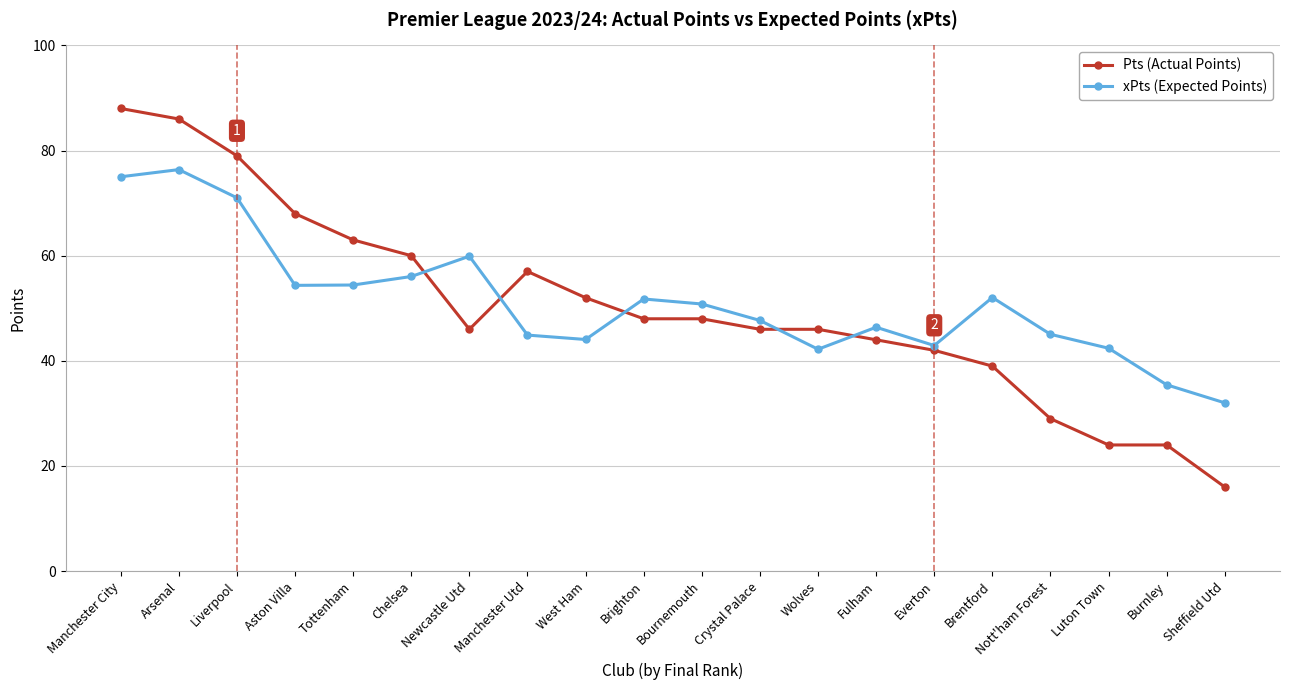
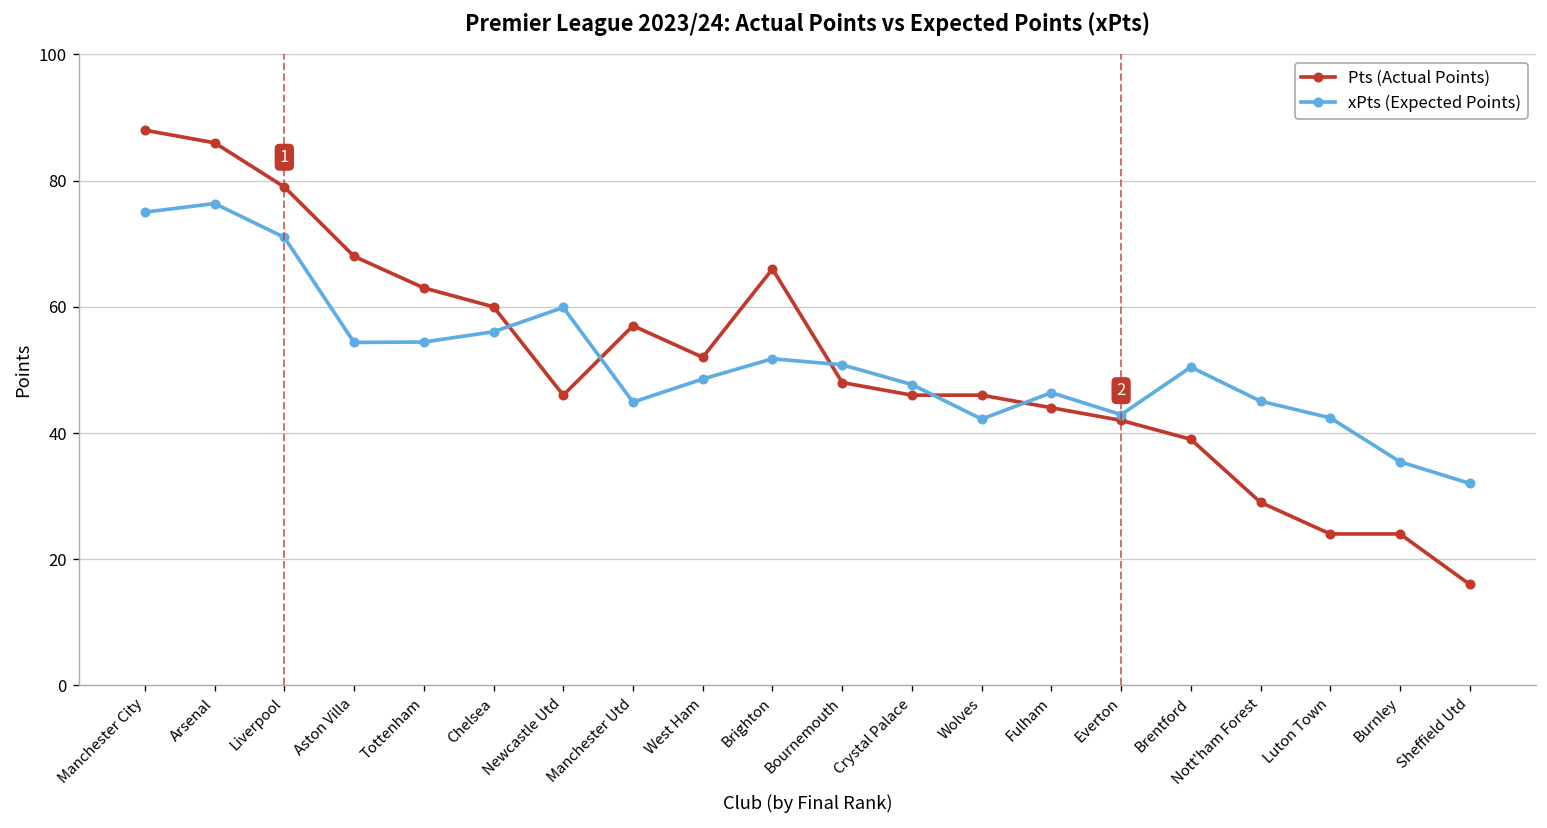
  {
    "Pts (Actual Points)": {
      "Manchester City": 88,
      "Arsenal": 86,
      "Aston Villa": 68,
      "Tottenham": 63,
      "Chelsea": 60,
      "Newcastle Utd": 46,
      "Manchester Utd": 57,
      "West Ham": 52,
-     "Brighton": 48,
+     "Brighton": 66,
      "Bournemouth": 48,
      "Crystal Palace": 46,
      "Wolves": 46,
      "Fulham": 44,
      "Everton": 42,
      "Brentford": 39,
      "Nott'ham Forest": 29,
      "Luton Town": 24,
      "Burnley": 24,
      "Sheffield Utd": 16
    },
    "xPts (Expected Points)": {
      "Manchester City": 75,
      "Arsenal": 76,
      "Liverpool": 71,
      "Aston Villa": 54,
      "Tottenham": 54,
      "Chelsea": 56,
      "Newcastle Utd": 60,
      "Manchester Utd": 45,
-     "West Ham": 44,
+     "West Ham": 49,
      "Brighton": 52,
      "Bournemouth": 51,
      "Crystal Palace": 48,
      "Wolves": 42,
      "Fulham": 46,
-     "Brentford": 52,
+     "Brentford": 50,
      "Nott'ham Forest": 45,
      "Luton Town": 42,
      "Burnley": 35,
      "Sheffield Utd": 32
    }
  }
